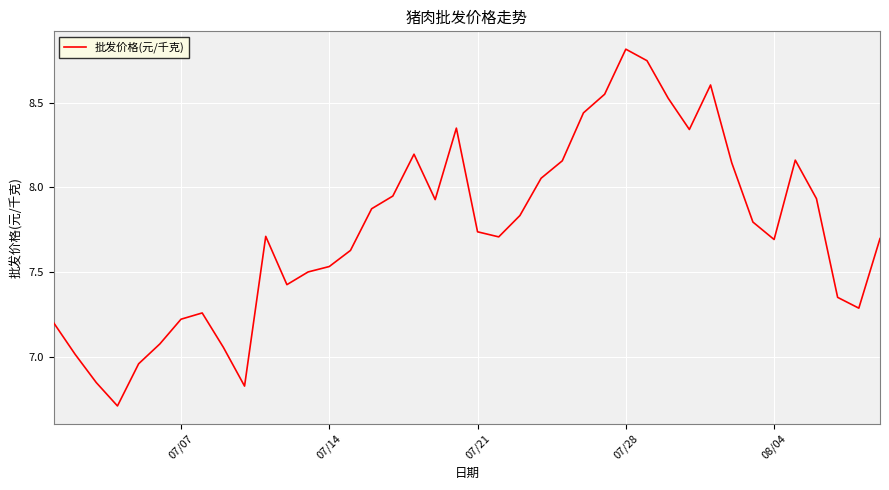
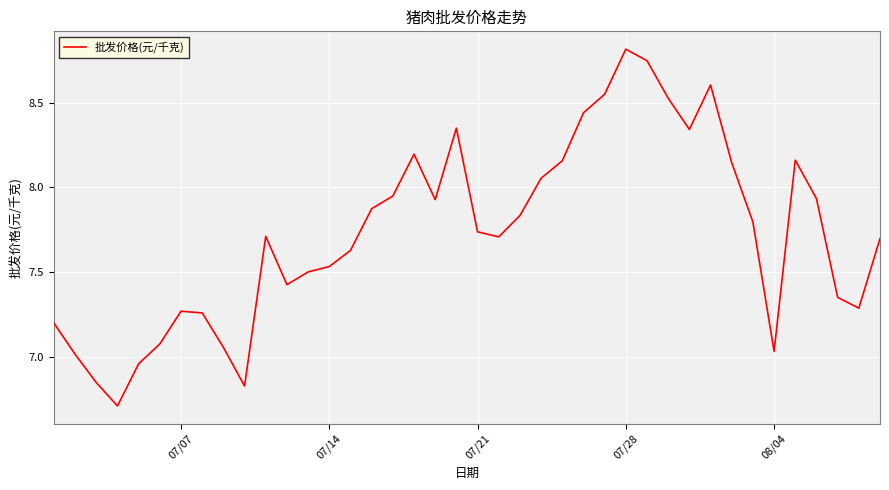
  {
-   "07/07": 7.22,
+   "07/07": 7.27,
    "07/14": 7.53,
    "07/21": 7.74,
    "07/28": 8.82,
-   "08/04": 7.69
+   "08/04": 7.03
  }
